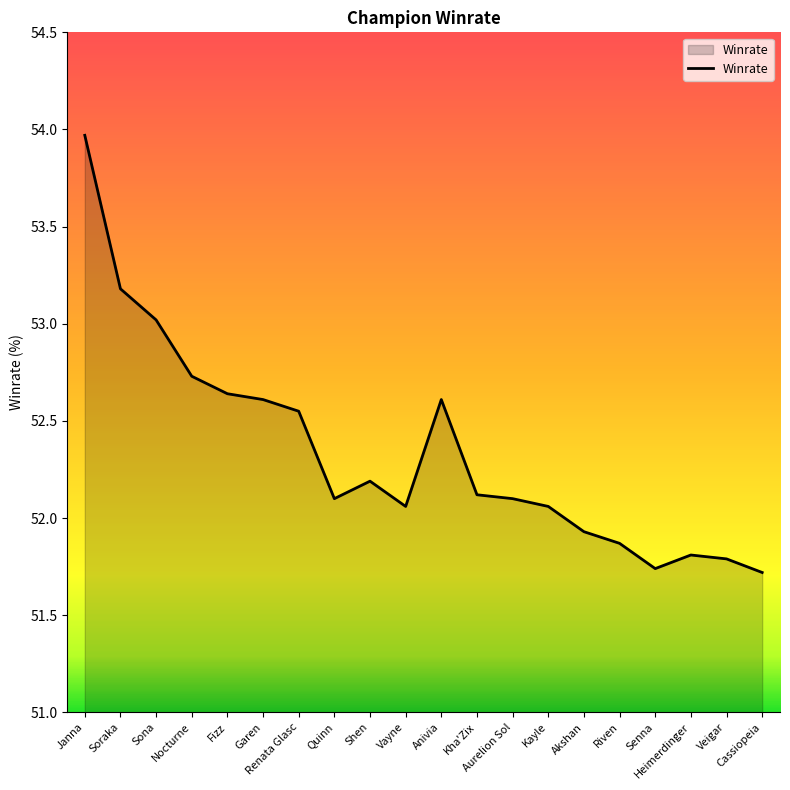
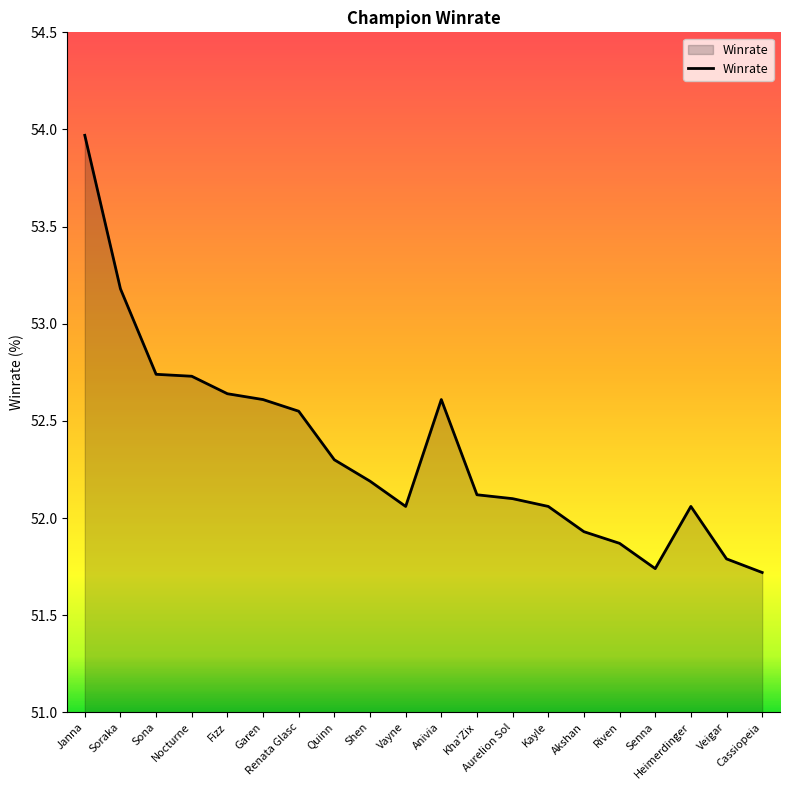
  {
    "Janna": 53.97,
    "Soraka": 53.18,
-   "Sona": 53.02,
+   "Sona": 52.74,
    "Nocturne": 52.73,
    "Fizz": 52.64,
    "Garen": 52.61,
    "Renata Glasc": 52.55,
-   "Quinn": 52.1,
+   "Quinn": 52.3,
    "Shen": 52.19,
    "Vayne": 52.06,
    "Anivia": 52.61,
    "Kha'Zix": 52.12,
    "Aurelion Sol": 52.10,
    "Kayle": 52.06,
    "Akshan": 51.93,
    "Riven": 51.87,
    "Senna": 51.74,
-   "Heimerdinger": 51.81,
+   "Heimerdinger": 52.06,
    "Veigar": 51.79,
    "Cassiopeia": 51.72
  }
